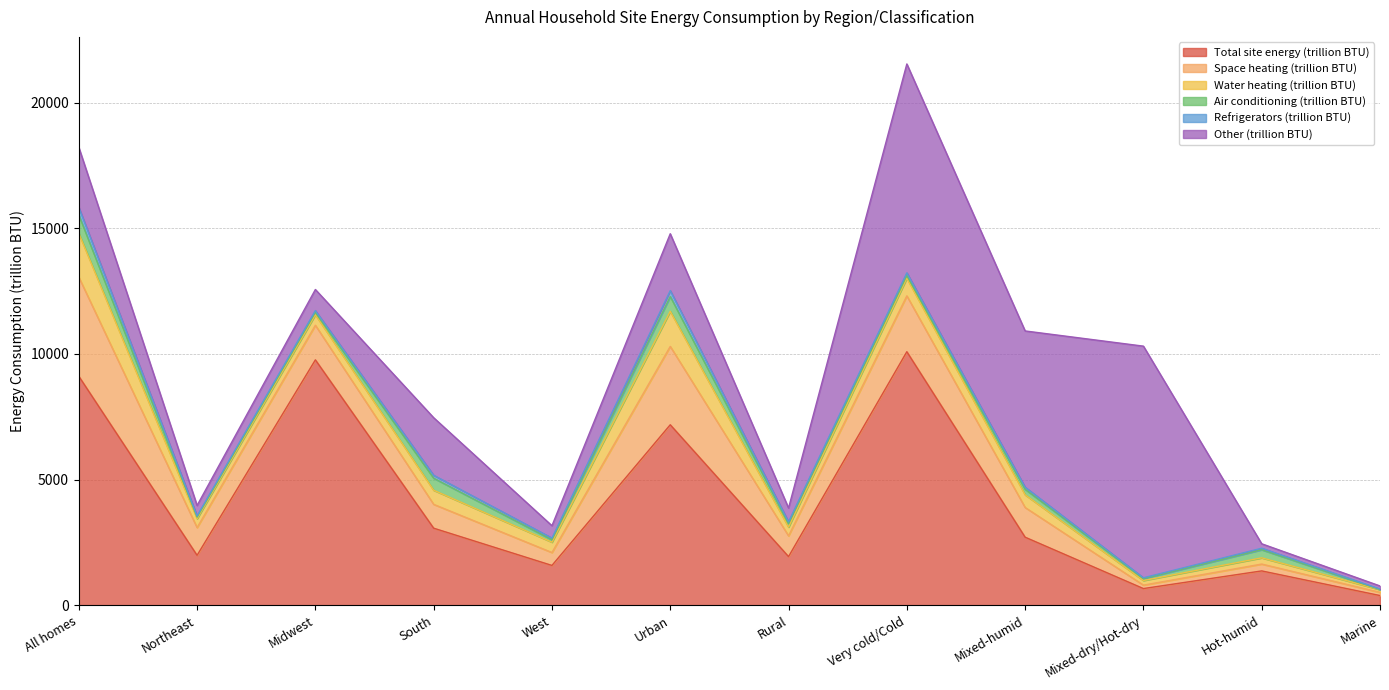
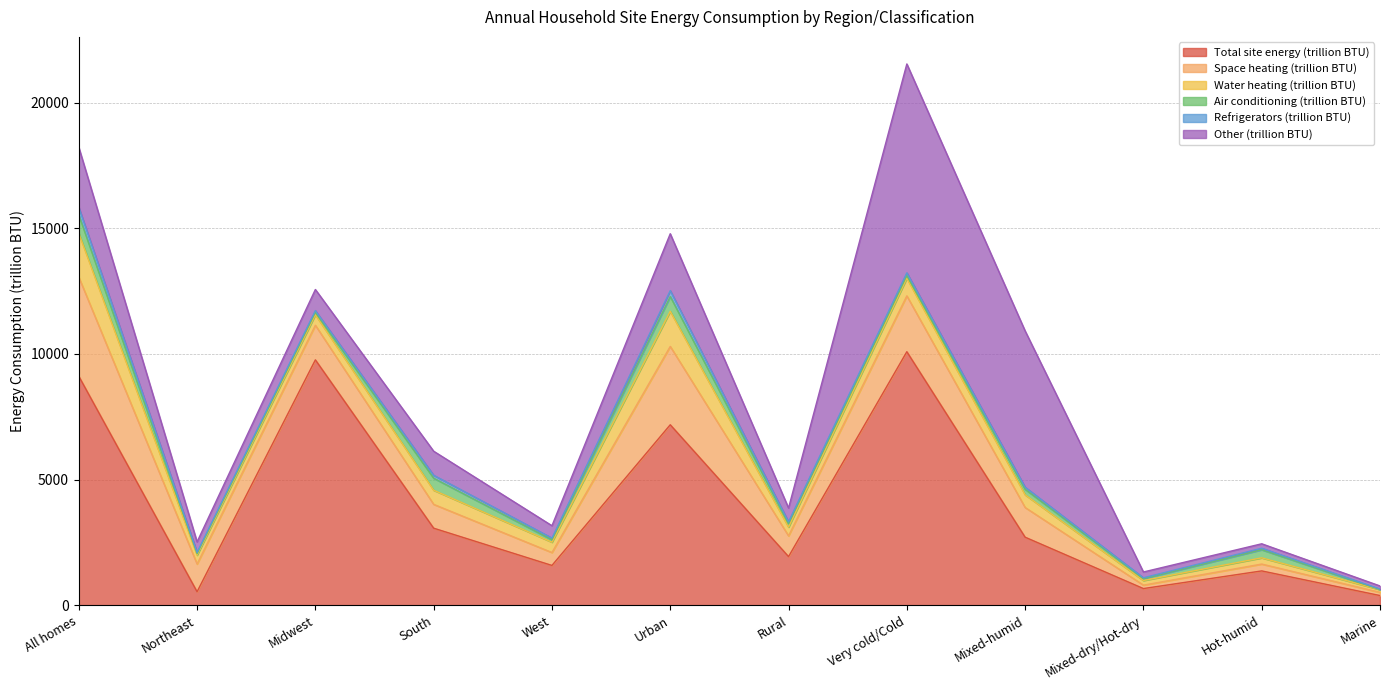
  {
    "Total site energy (trillion BTU)": {
      "All homes": 9100,
-     "Northeast": 2000,
+     "Northeast": 500,
      "Midwest": 9800,
      "South": 3100,
      "West": 1600,
      "Urban": 7200,
      "Rural": 1900,
      "Very cold/Cold": 10100,
      "Mixed-humid": 2700,
      "Mixed-dry/Hot-dry": 700,
      "Hot-humid": 1400,
      "Marine": 400
    },
    "Air conditioning (trillion BTU)": {
      "All homes": 700,
      "South": 500,
      "Urban": 600,
      "Very cold/Cold": 100
    },
    "Refrigerators (trillion BTU)": {
      "All homes": 300,
      "South": 100,
      "Urban": 200,
      "Very cold/Cold": 100
    },
    "Other (trillion BTU)": {
      "All homes": 2400,
      "Northeast": 400,
      "Midwest": 800,
-     "South": 2300,
+     "South": 1000,
      "West": 500,
      "Urban": 2300,
      "Rural": 600,
      "Very cold/Cold": 8300,
      "Mixed-humid": 6200,
-     "Mixed-dry/Hot-dry": 9200,
+     "Mixed-dry/Hot-dry": 200,
      "Hot-humid": 200,
      "Marine": 100
    }
  }
